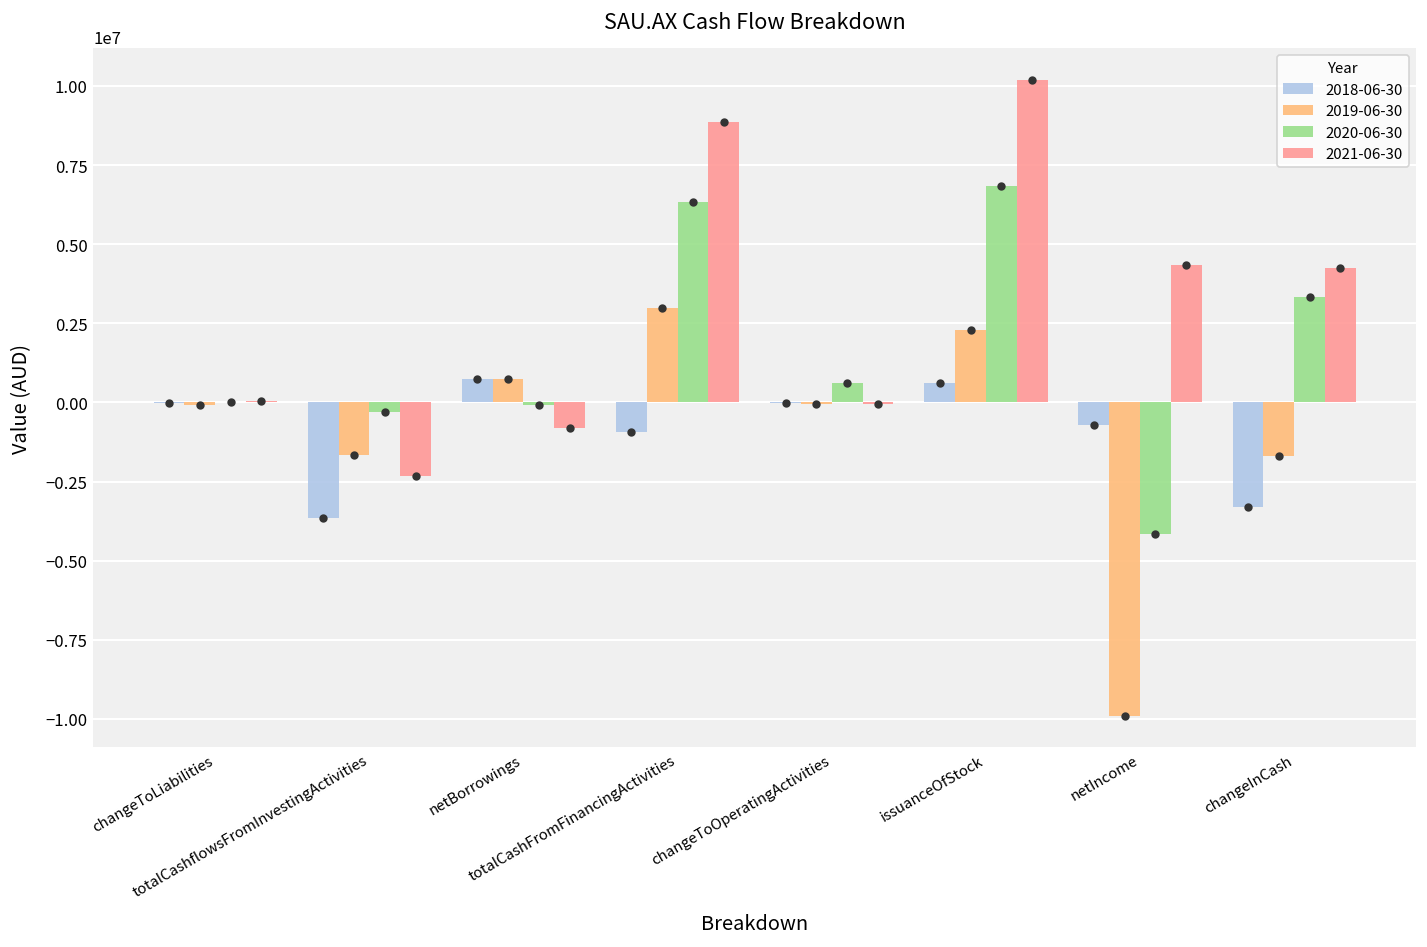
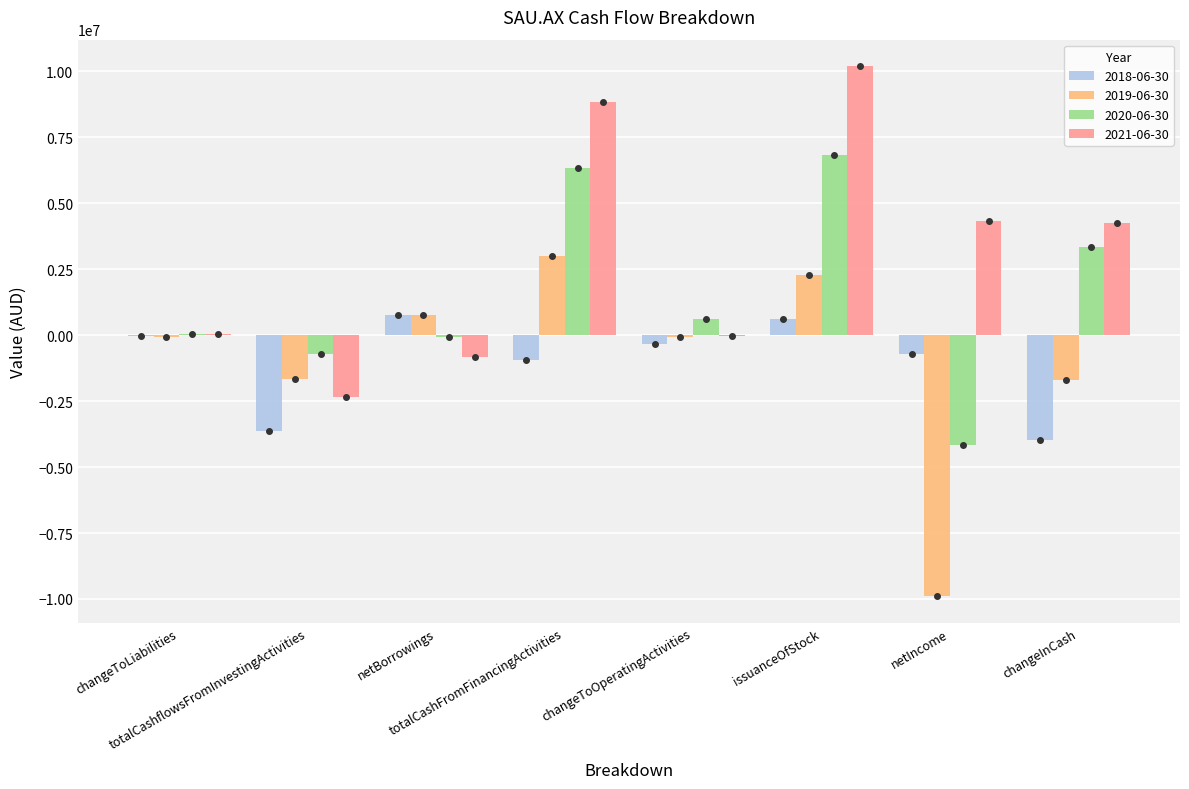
  {
    "2018-06-30": {
      "totalCashflowsFromInvestingActivities": -3600000,
      "netBorrowings": 800000,
      "totalCashFromFinancingActivities": -900000,
-     "changeToOperatingActivities": 0,
+     "changeToOperatingActivities": -300000,
      "issuanceOfStock": 600000,
      "netIncome": -700000,
-     "changeInCash": -3300000
+     "changeInCash": -4000000
    },
    "2020-06-30": {
-     "totalCashflowsFromInvestingActivities": -300000,
+     "totalCashflowsFromInvestingActivities": -700000,
      "totalCashFromFinancingActivities": 6300000,
      "changeToOperatingActivities": 600000,
      "issuanceOfStock": 6800000,
      "netIncome": -4200000,
      "changeInCash": 3300000
    }
  }
